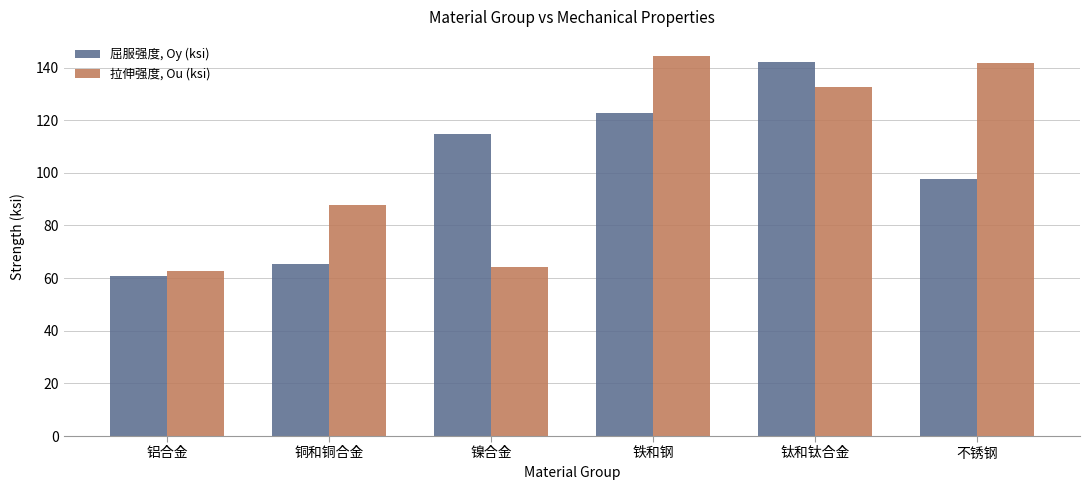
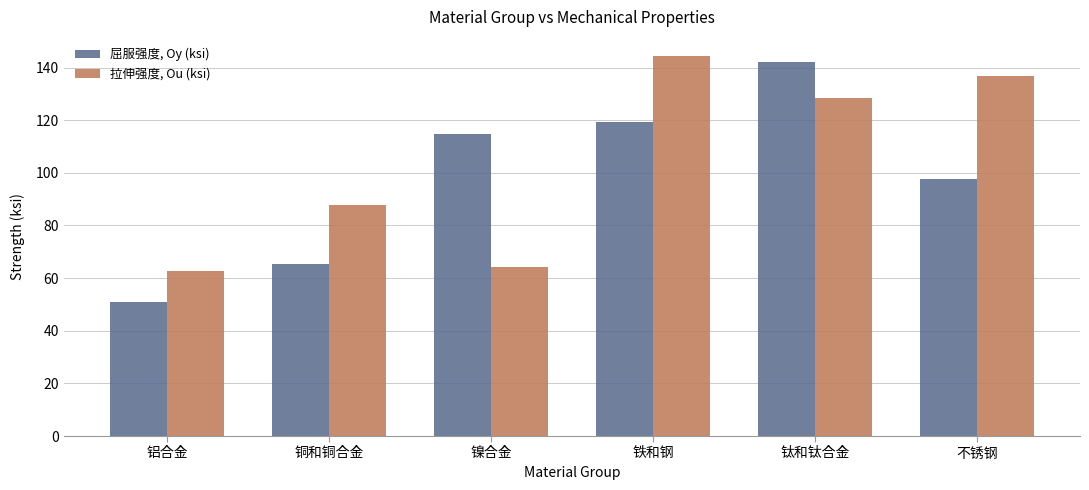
  {
    "屈服强度, Oy (ksi)": {
-     "铝合金": 61,
+     "铝合金": 51,
      "铜和铜合金": 65,
      "镍合金": 115,
-     "铁和钢": 123,
+     "铁和钢": 119,
      "钛和钛合金": 142,
      "不锈钢": 98
    },
    "拉伸强度, Ou (ksi)": {
      "铝合金": 63,
      "铜和铜合金": 88,
      "镍合金": 64,
      "铁和钢": 144,
-     "钛和钛合金": 133,
-     "不锈钢": 142
+     "钛和钛合金": 128,
+     "不锈钢": 137
    }
  }
